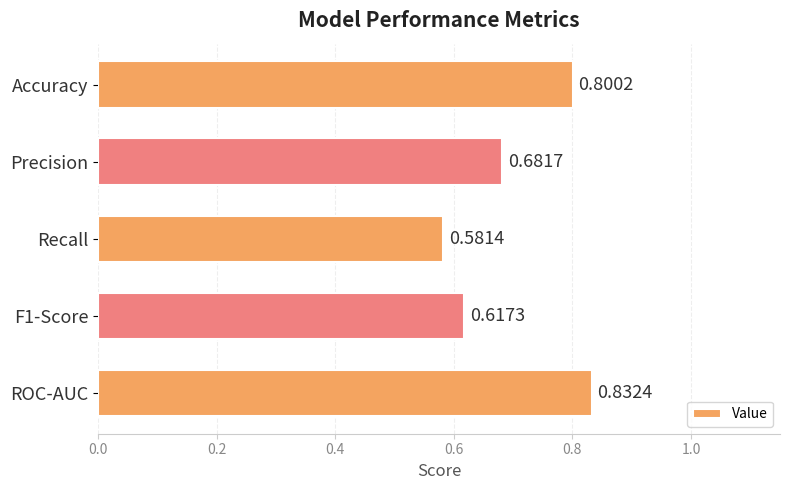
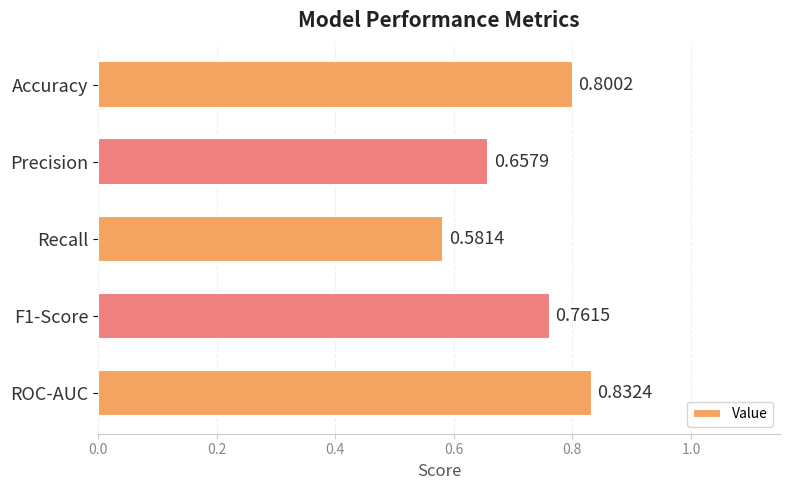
  {
    "Accuracy": 0.8002,
-   "Precision": 0.6817,
+   "Precision": 0.6579,
    "Recall": 0.5814,
-   "F1-Score": 0.6173,
+   "F1-Score": 0.7615,
    "ROC-AUC": 0.8324
  }
